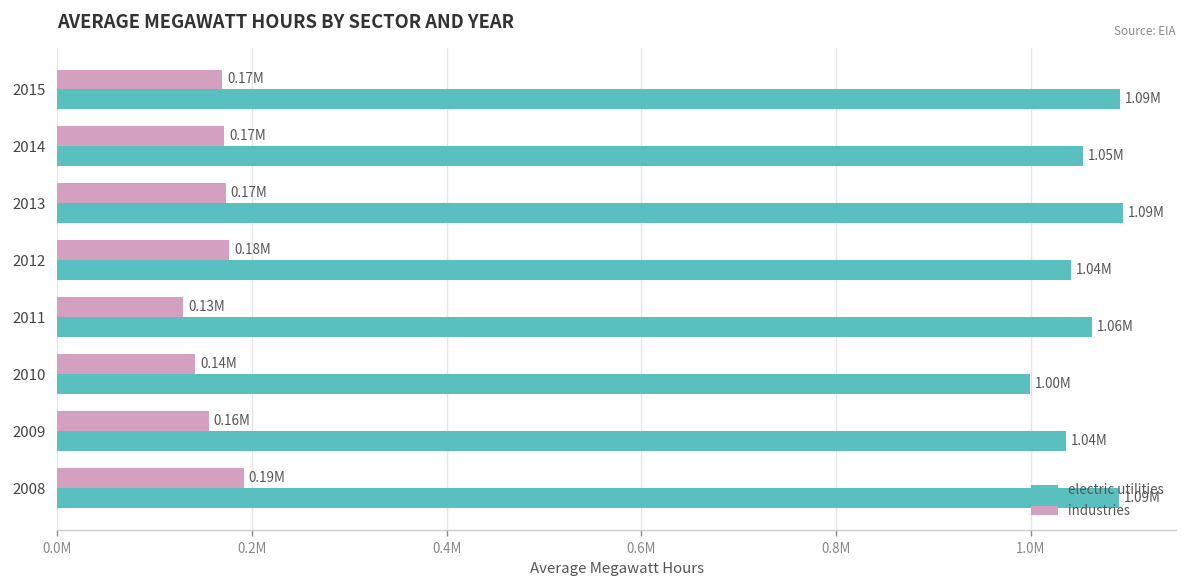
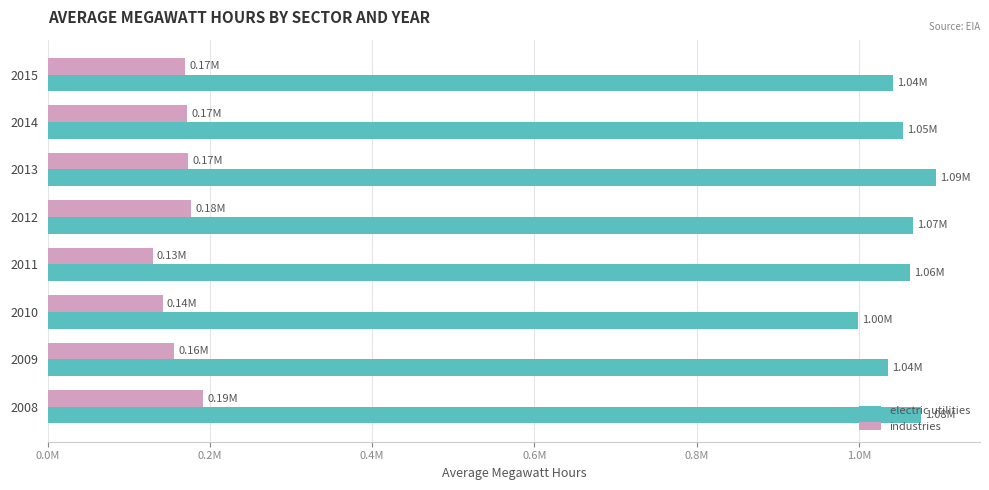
  {
    "electric utilities": {
-     "2015": "1.09M",
+     "2015": "1.04M",
      "2014": "1.05M",
      "2013": "1.09M",
-     "2012": "1.04M",
+     "2012": "1.07M",
      "2011": "1.06M",
      "2010": "1.00M",
      "2009": "1.04M",
-     "2008": "1.09M"
+     "2008": "1.08M"
    },
    "industries": {
      "2015": "0.17M",
      "2014": "0.17M",
      "2013": "0.17M",
      "2012": "0.18M",
      "2011": "0.13M",
      "2010": "0.14M",
      "2009": "0.16M",
      "2008": "0.19M"
    }
  }
